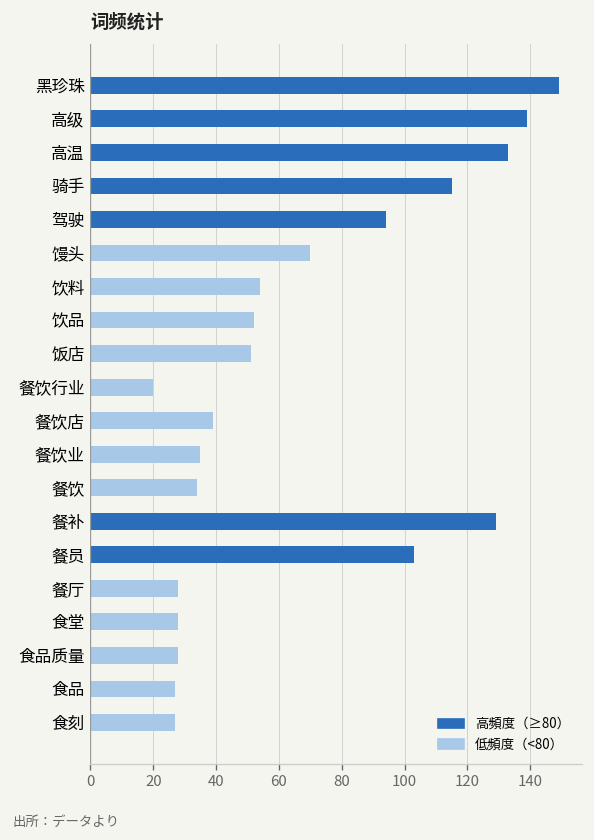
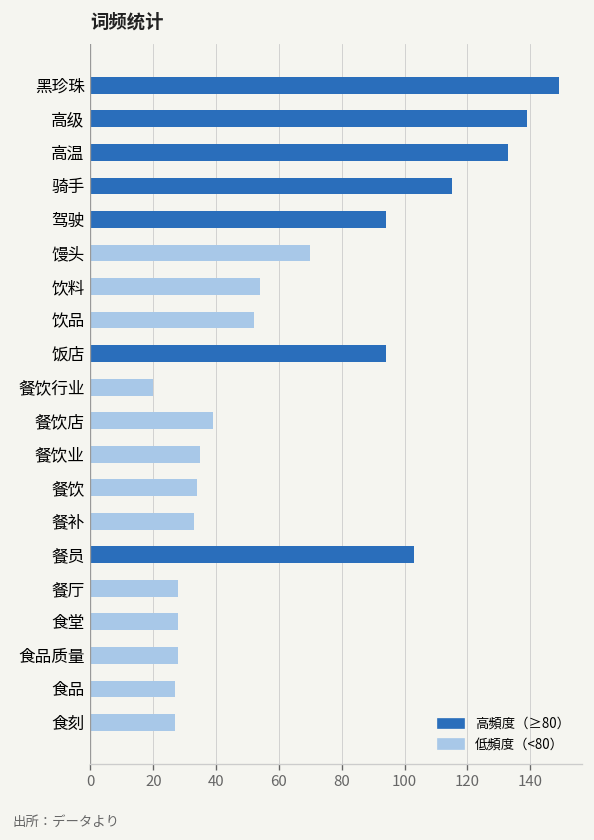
  {
    "黑珍珠": 149,
    "高级": 139,
    "高温": 133,
    "骑手": 115,
    "驾驶": 94,
    "馒头": 70,
    "饮料": 54,
    "饮品": 52,
-   "饭店": 51,
+   "饭店": 94,
    "餐饮行业": 20,
    "餐饮店": 39,
    "餐饮业": 35,
    "餐饮": 34,
-   "餐补": 129,
+   "餐补": 33,
    "餐员": 103,
    "餐厅": 28,
    "食堂": 28,
    "食品质量": 28,
    "食品": 27,
    "食刻": 27
  }
